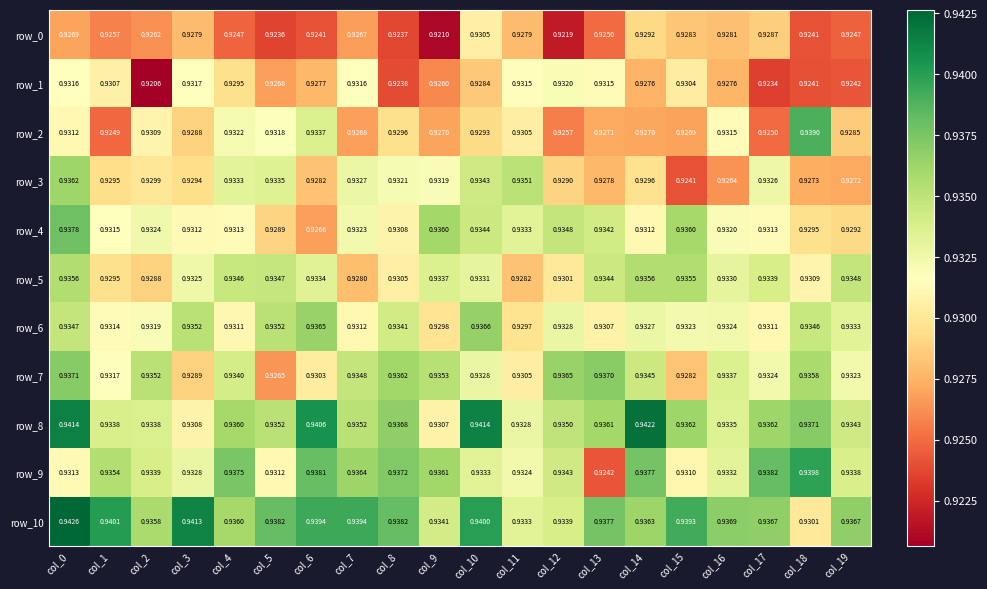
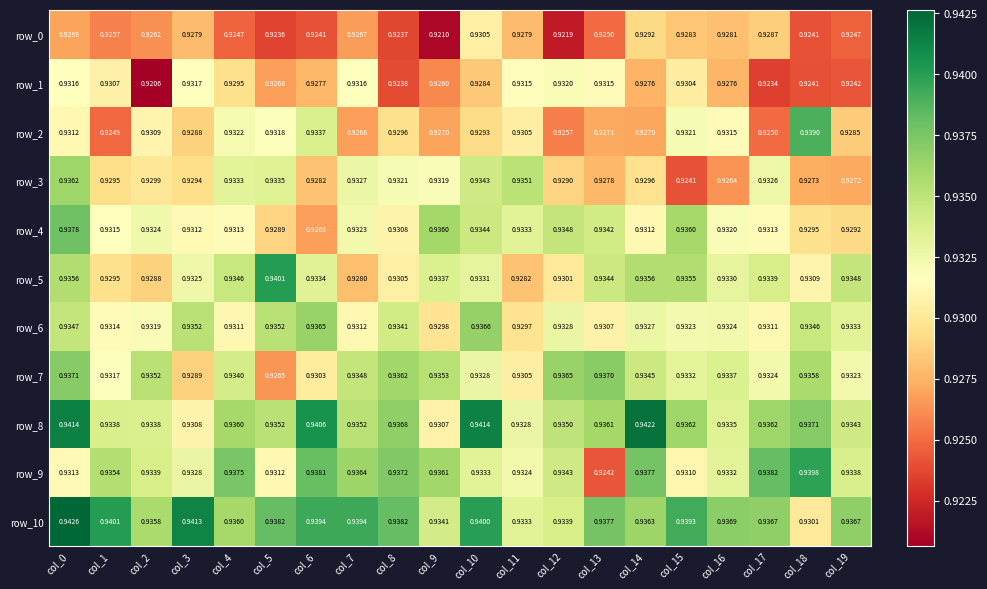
  {
    "row_2": {
      "col_0": 0.9312,
      "col_1": 0.9249,
      "col_2": 0.9309,
      "col_3": 0.9288,
      "col_4": 0.9322,
      "col_5": 0.9318,
      "col_6": 0.9337,
      "col_7": 0.9268,
      "col_8": 0.9296,
      "col_9": 0.9270,
      "col_10": 0.9293,
      "col_11": 0.9305,
      "col_12": 0.9257,
      "col_13": 0.9271,
      "col_14": 0.9270,
-     "col_15": 0.9269,
+     "col_15": 0.9321,
      "col_16": 0.9315,
      "col_17": 0.9250,
      "col_18": 0.9390,
      "col_19": 0.9285
    },
    "row_5": {
      "col_0": 0.9356,
      "col_1": 0.9295,
      "col_2": 0.9288,
      "col_3": 0.9325,
      "col_4": 0.9346,
-     "col_5": 0.9347,
+     "col_5": 0.9401,
      "col_6": 0.9334,
      "col_7": 0.9280,
      "col_8": 0.9305,
      "col_9": 0.9337,
      "col_10": 0.9331,
      "col_11": 0.9282,
      "col_12": 0.9301,
      "col_13": 0.9344,
      "col_14": 0.9356,
      "col_15": 0.9355,
      "col_16": 0.9330,
      "col_17": 0.9339,
      "col_18": 0.9309,
      "col_19": 0.9348
    },
    "row_7": {
      "col_0": 0.9371,
      "col_1": 0.9317,
      "col_2": 0.9352,
      "col_3": 0.9289,
      "col_4": 0.9340,
      "col_5": 0.9265,
      "col_6": 0.9303,
      "col_7": 0.9348,
      "col_8": 0.9362,
      "col_9": 0.9353,
      "col_10": 0.9328,
      "col_11": 0.9305,
      "col_12": 0.9365,
      "col_13": 0.9370,
      "col_14": 0.9345,
-     "col_15": 0.9282,
+     "col_15": 0.9332,
      "col_16": 0.9337,
      "col_17": 0.9324,
      "col_18": 0.9358,
      "col_19": 0.9323
    }
  }
